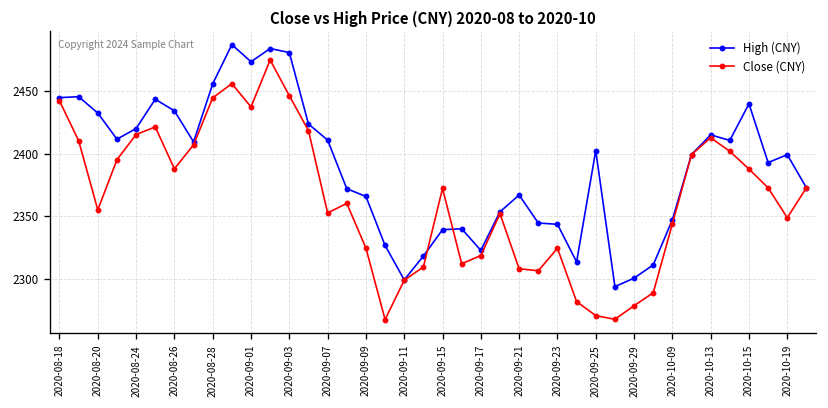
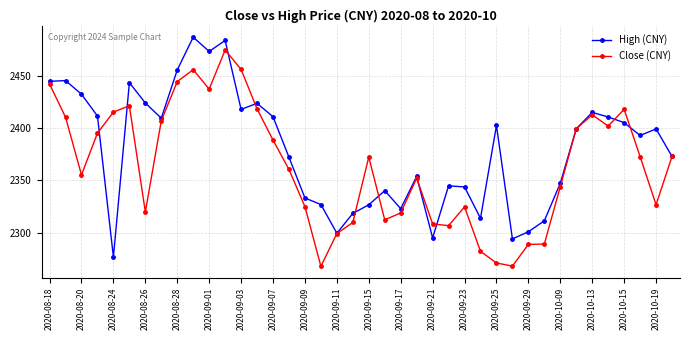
  {
    "High (CNY)": {
      "2020-08-18": 2445,
      "2020-08-20": 2432,
-     "2020-08-24": 2420,
-     "2020-08-26": 2434,
+     "2020-08-24": 2277,
+     "2020-08-26": 2424,
      "2020-08-28": 2456,
      "2020-09-01": 2473,
-     "2020-09-03": 2480,
+     "2020-09-03": 2418,
      "2020-09-07": 2411,
-     "2020-09-09": 2366,
-     "2020-09-15": 2339,
+     "2020-09-09": 2333,
+     "2020-09-15": 2327,
      "2020-09-17": 2323,
-     "2020-09-21": 2367,
+     "2020-09-21": 2295,
      "2020-09-23": 2344,
      "2020-09-25": 2402,
      "2020-09-29": 2301,
      "2020-10-09": 2347,
-     "2020-10-15": 2440,
+     "2020-10-15": 2405,
      "2020-10-19": 2399
    },
    "Close (CNY)": {
      "2020-08-18": 2442,
      "2020-08-20": 2355,
      "2020-08-24": 2415,
-     "2020-08-26": 2388,
+     "2020-08-26": 2320,
      "2020-08-28": 2444,
      "2020-09-01": 2437,
-     "2020-09-03": 2446,
-     "2020-09-07": 2353,
+     "2020-09-03": 2456,
+     "2020-09-07": 2388,
      "2020-09-09": 2325,
      "2020-09-15": 2372,
      "2020-09-17": 2319,
      "2020-09-21": 2308,
      "2020-09-23": 2325,
      "2020-09-25": 2271,
-     "2020-09-29": 2279,
+     "2020-09-29": 2289,
      "2020-10-09": 2344,
-     "2020-10-15": 2388,
-     "2020-10-19": 2349
+     "2020-10-15": 2418,
+     "2020-10-19": 2327
    }
  }
